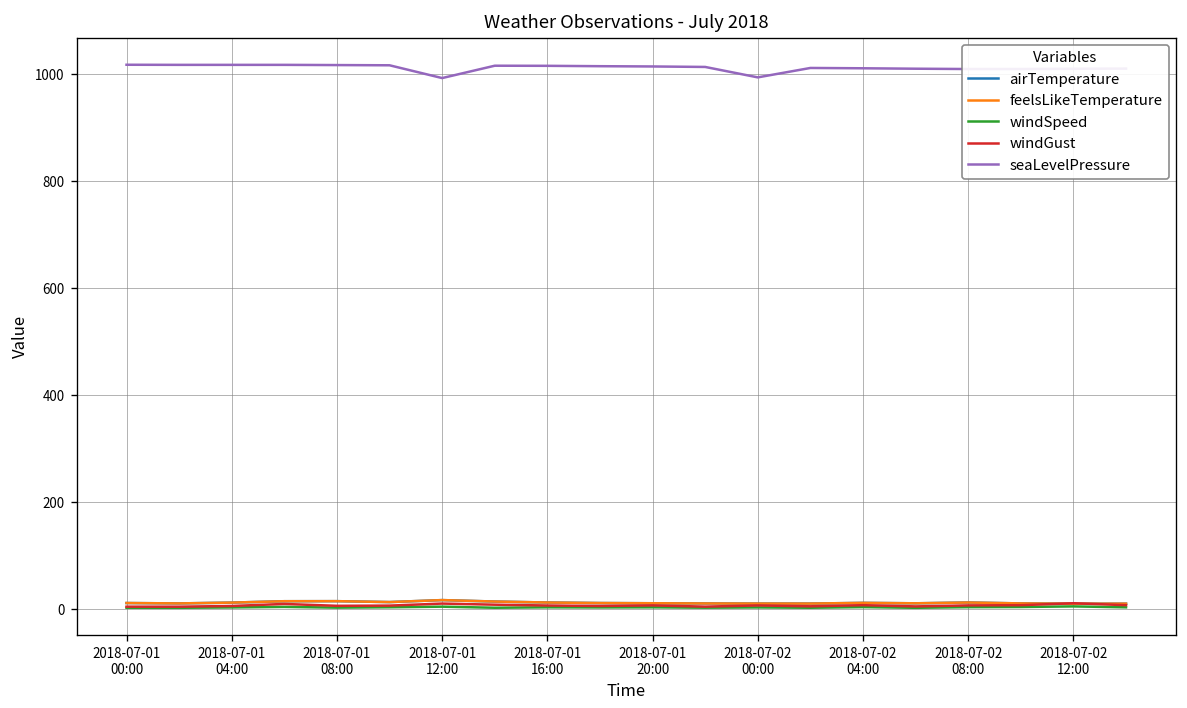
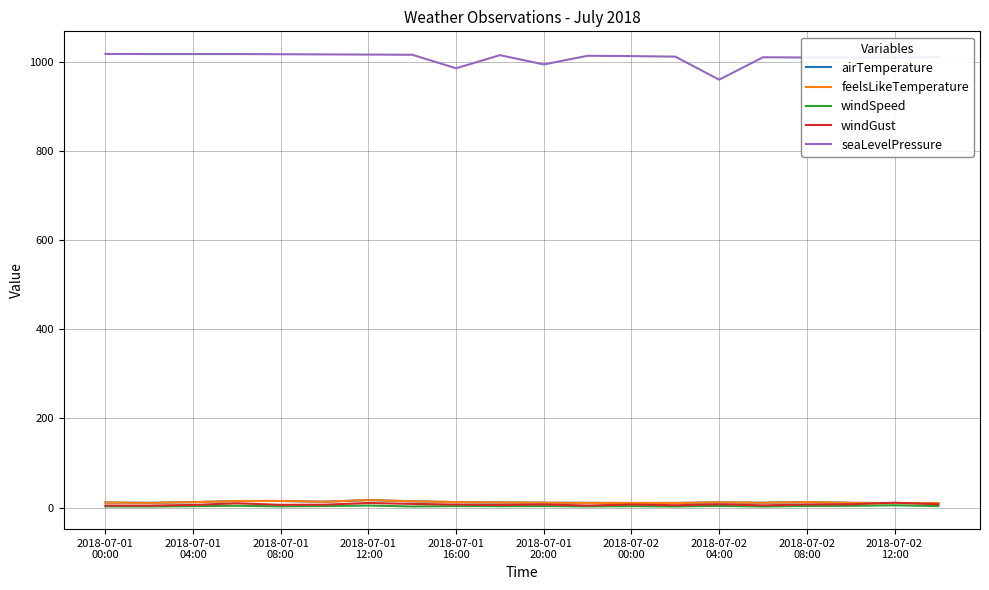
  {
    "feelsLikeTemperature": {
      "2018-07-01 00:00": 10,
      "2018-07-01 04:00": 10,
      "2018-07-01 08:00": 10,
      "2018-07-01 12:00": 20
    },
    "windSpeed": {
      "2018-07-01 12:00": 0
    },
    "windGust": {
      "2018-07-01 12:00": 10
    },
    "seaLevelPressure": {
      "2018-07-01 00:00": 1020,
      "2018-07-01 04:00": 1020,
      "2018-07-01 08:00": 1020,
-     "2018-07-01 12:00": 990,
-     "2018-07-01 16:00": 1020,
-     "2018-07-01 20:00": 1010,
-     "2018-07-02 00:00": 990,
-     "2018-07-02 04:00": 1010
+     "2018-07-01 12:00": 1020,
+     "2018-07-01 16:00": 990,
+     "2018-07-01 20:00": 990,
+     "2018-07-02 00:00": 1010,
+     "2018-07-02 04:00": 960
    }
  }
